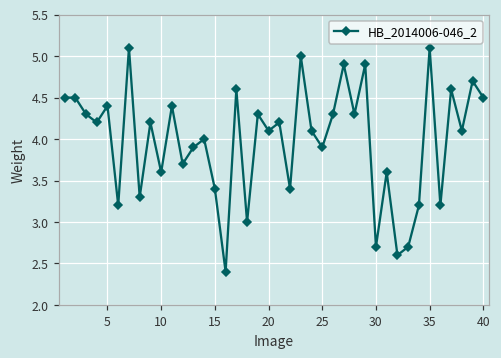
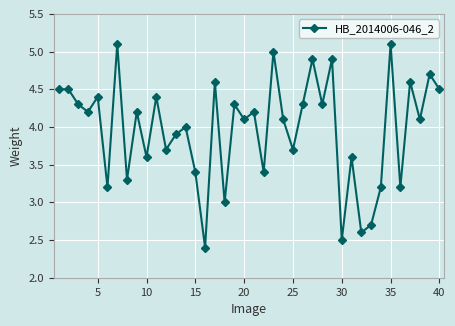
  {
    "5": 4.4,
    "10": 3.6,
    "15": 3.4,
    "20": 4.1,
-   "25": 3.9,
-   "30": 2.7,
+   "25": 3.7,
+   "30": 2.5,
    "35": 5.1,
    "40": 4.5
  }
